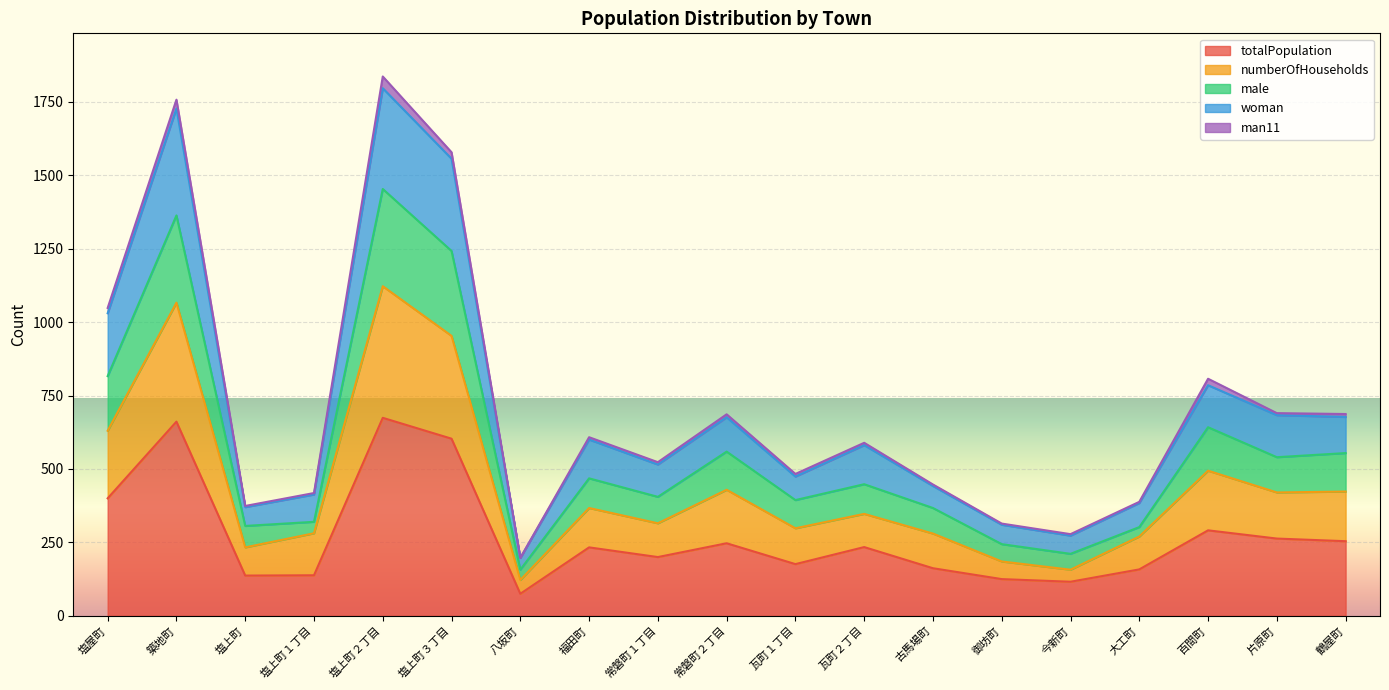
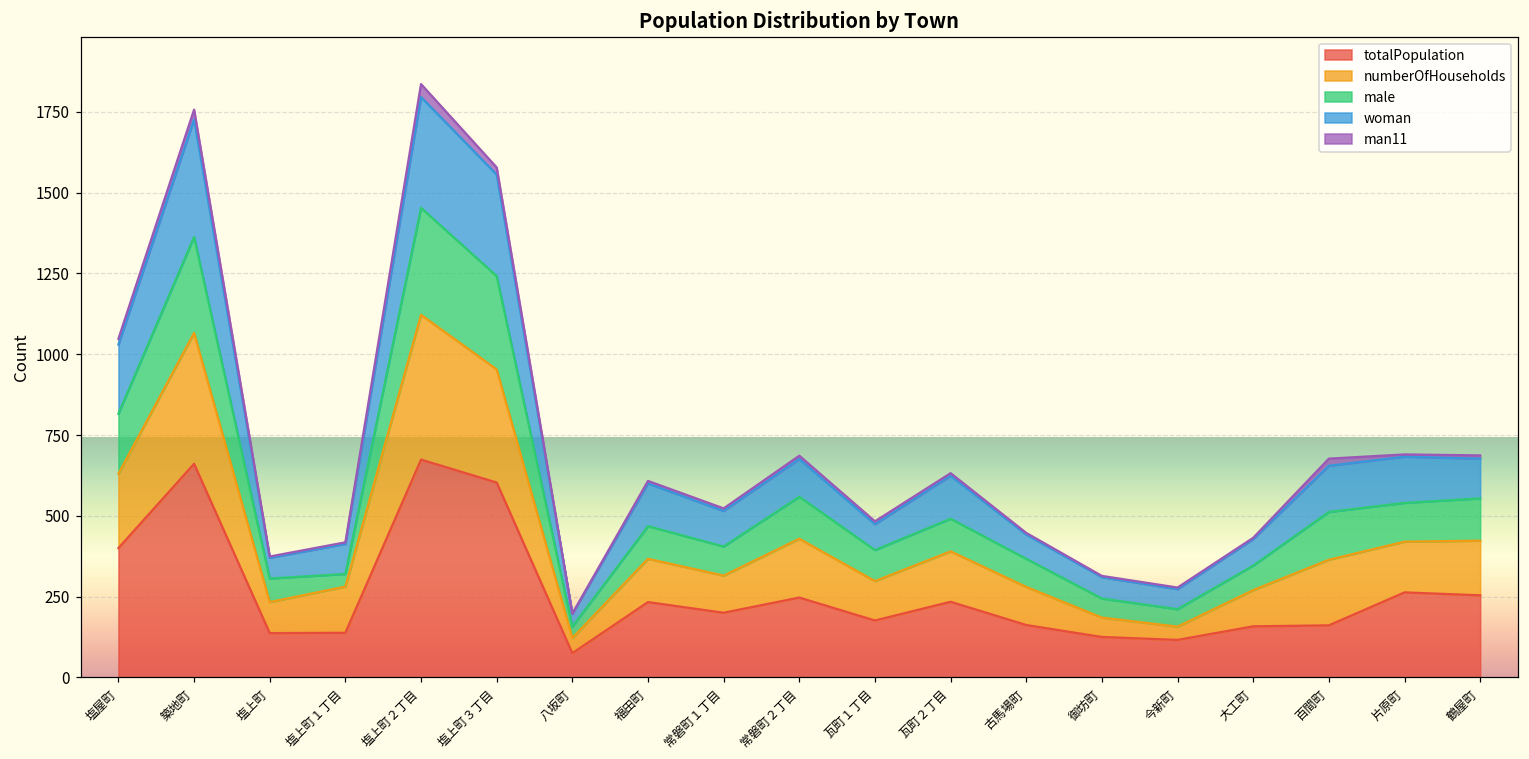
  {
    "totalPopulation": {
      "塩屋町": 400,
      "築地町": 660,
      "塩上町": 140,
      "塩上町１丁目": 140,
      "塩上町２丁目": 670,
      "塩上町３丁目": 600,
      "八坂町": 80,
      "福田町": 230,
      "常磐町１丁目": 200,
      "常磐町２丁目": 250,
      "瓦町１丁目": 180,
      "瓦町２丁目": 230,
      "古馬場町": 160,
      "御坊町": 130,
      "今新町": 120,
      "大工町": 160,
-     "百間町": 290,
+     "百間町": 160,
      "片原町": 260,
      "鶴屋町": 250
    },
    "numberOfHouseholds": {
      "塩屋町": 230,
      "築地町": 410,
      "塩上町": 100,
      "塩上町１丁目": 140,
      "塩上町２丁目": 450,
      "塩上町３丁目": 350,
      "八坂町": 50,
      "福田町": 130,
      "常磐町１丁目": 120,
      "常磐町２丁目": 180,
      "瓦町１丁目": 120,
-     "瓦町２丁目": 110,
+     "瓦町２丁目": 160,
      "古馬場町": 120,
      "御坊町": 60,
      "今新町": 40,
      "大工町": 110,
      "百間町": 200,
      "片原町": 160,
      "鶴屋町": 170
    },
    "male": {
      "塩屋町": 190,
      "築地町": 300,
      "塩上町": 70,
      "塩上町１丁目": 40,
      "塩上町２丁目": 330,
      "塩上町３丁目": 290,
      "八坂町": 40,
      "福田町": 100,
      "常磐町１丁目": 90,
      "常磐町２丁目": 130,
      "瓦町１丁目": 100,
      "瓦町２丁目": 100,
      "古馬場町": 90,
      "御坊町": 60,
      "今新町": 50,
-     "大工町": 30,
+     "大工町": 80,
      "百間町": 150,
      "片原町": 120,
      "鶴屋町": 130
    },
    "woman": {
      "塩屋町": 210,
      "築地町": 360,
      "塩上町２丁目": 340,
      "塩上町３丁目": 310,
      "常磐町２丁目": 120,
      "瓦町１丁目": 80,
      "百間町": 140,
      "鶴屋町": 120
    },
    "man11": {
      "塩屋町": 20,
      "築地町": 30,
      "塩上町２丁目": 40,
      "塩上町３丁目": 20,
      "常磐町２丁目": 10,
      "瓦町１丁目": 10,
      "百間町": 20,
      "鶴屋町": 10
    }
  }
